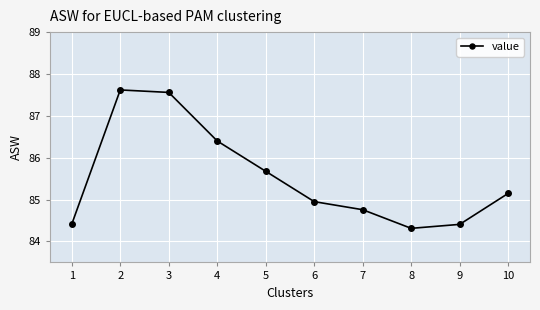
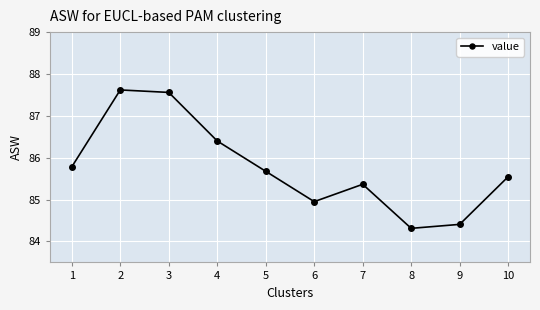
  {
-   "1": 84.4,
+   "1": 85.8,
    "2": 87.6,
    "3": 87.6,
    "4": 86.4,
    "5": 85.7,
    "6": 85.0,
-   "7": 84.8,
+   "7": 85.4,
    "8": 84.3,
    "9": 84.4,
-   "10": 85.1
+   "10": 85.5
  }
